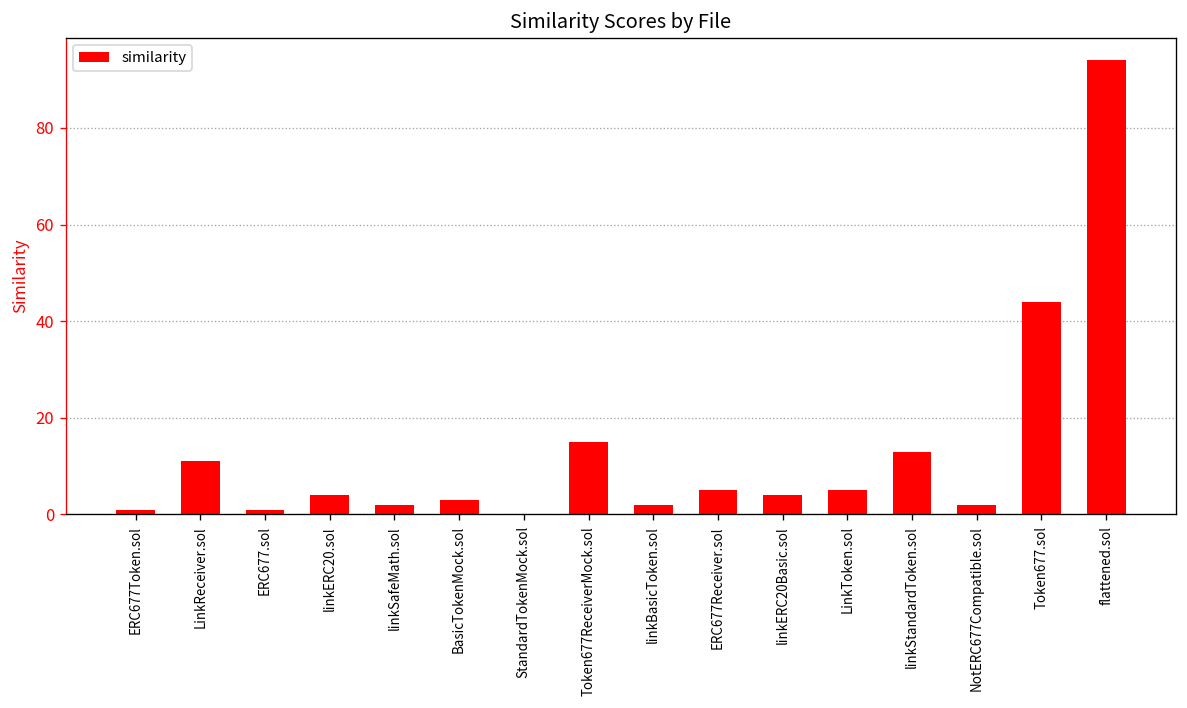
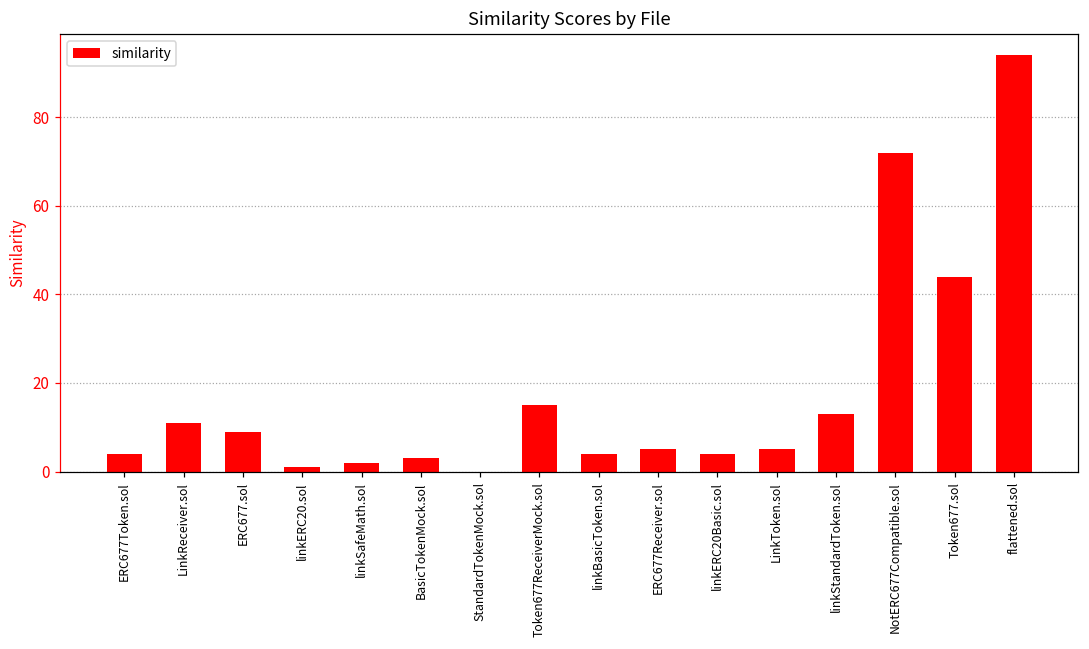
  {
-   "ERC677Token.sol": 1,
+   "ERC677Token.sol": 4,
    "LinkReceiver.sol": 11,
-   "ERC677.sol": 1,
-   "linkERC20.sol": 4,
+   "ERC677.sol": 9,
+   "linkERC20.sol": 1,
    "linkSafeMath.sol": 2,
    "BasicTokenMock.sol": 3,
    "StandardTokenMock.sol": 0,
    "Token677ReceiverMock.sol": 15,
-   "linkBasicToken.sol": 2,
+   "linkBasicToken.sol": 4,
    "ERC677Receiver.sol": 5,
    "linkERC20Basic.sol": 4,
    "LinkToken.sol": 5,
    "linkStandardToken.sol": 13,
-   "NotERC677Compatible.sol": 2,
+   "NotERC677Compatible.sol": 72,
    "Token677.sol": 44,
    "flattened.sol": 94
  }
